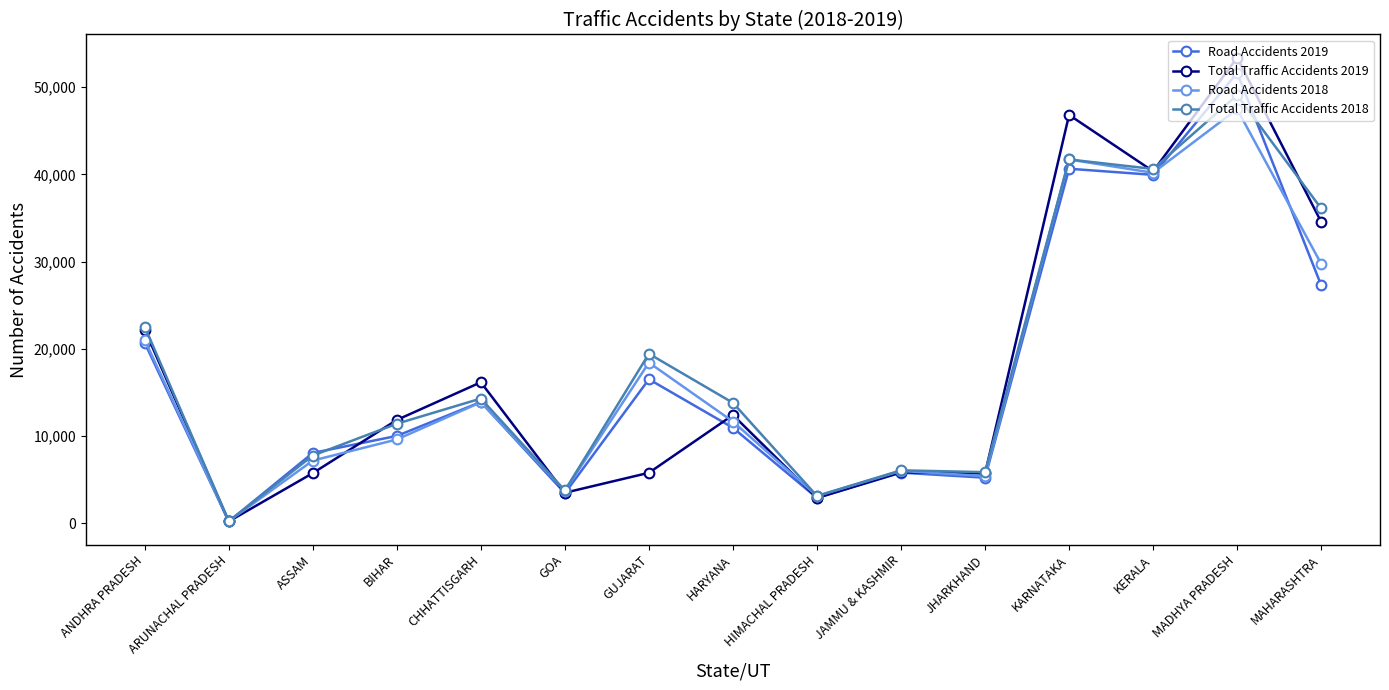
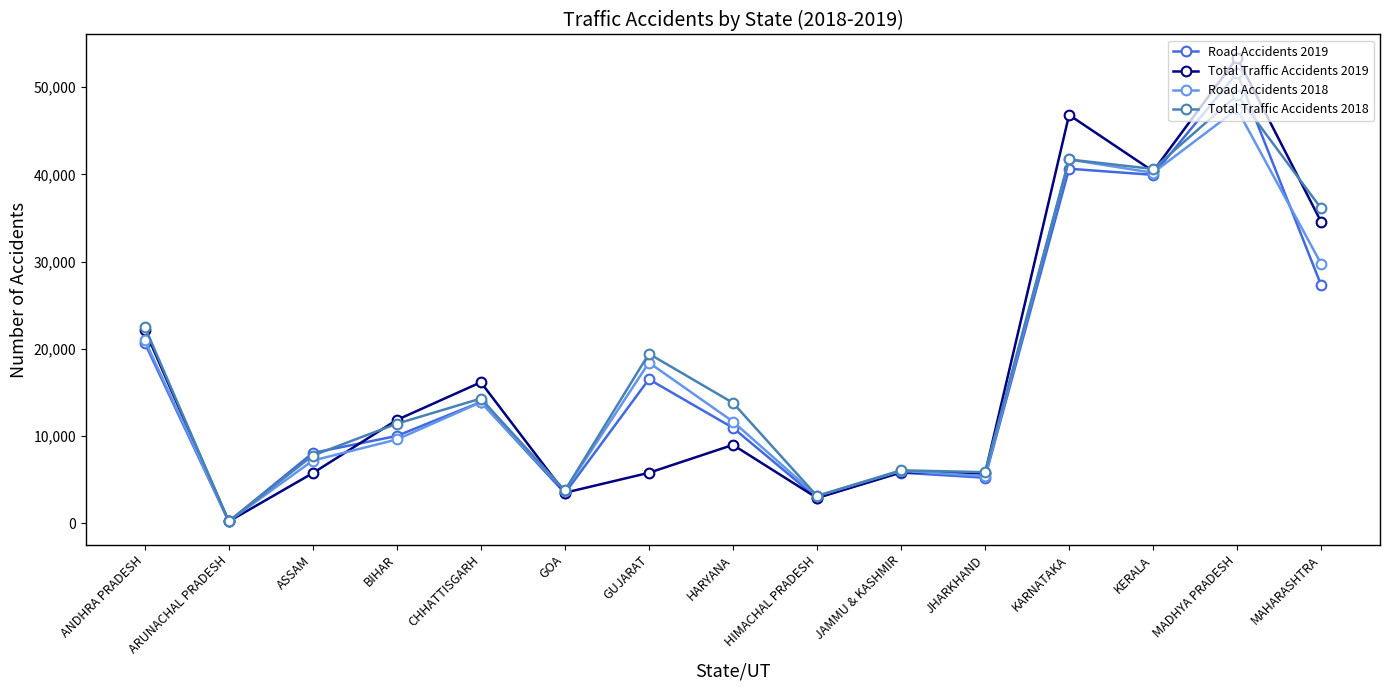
  {
    "Total Traffic Accidents 2019": {
      "ANDHRA PRADESH": "22,000",
      "ASSAM": "6,000",
      "BIHAR": "12,000",
      "CHHATTISGARH": "16,000",
      "GUJARAT": "6,000",
-     "HARYANA": "12,000",
+     "HARYANA": "9,000",
      "KARNATAKA": "47,000",
      "MAHARASHTRA": "35,000"
    }
  }
